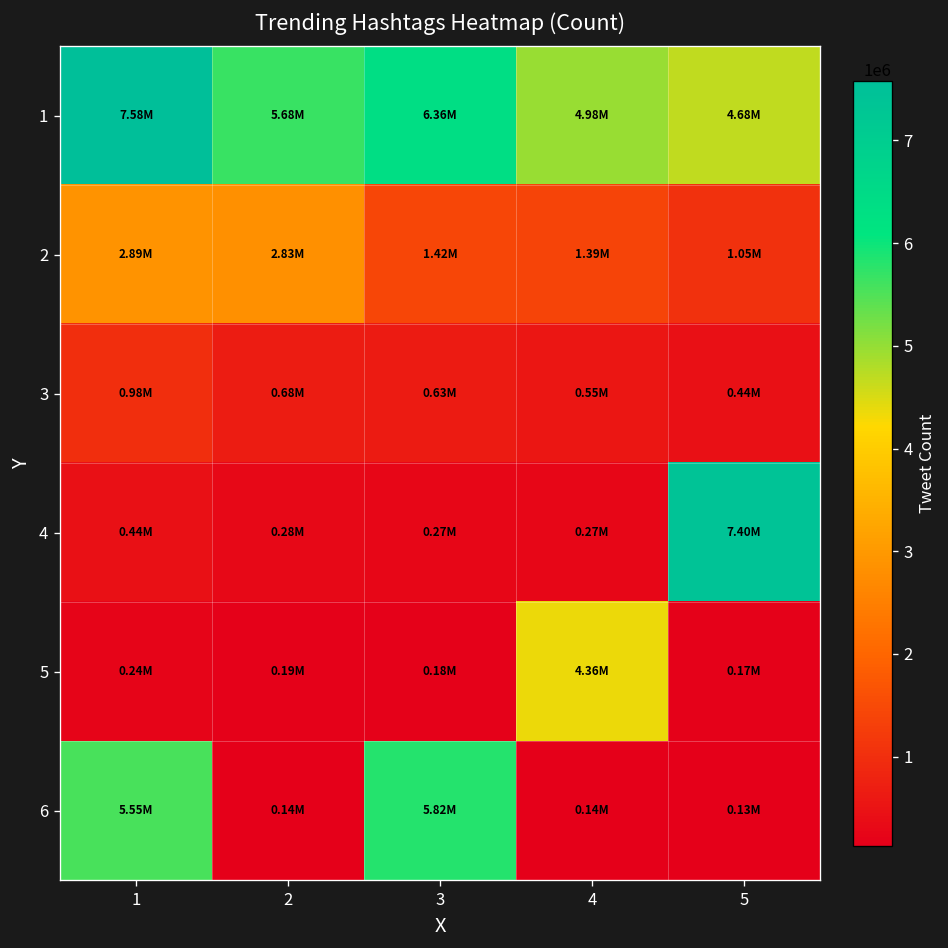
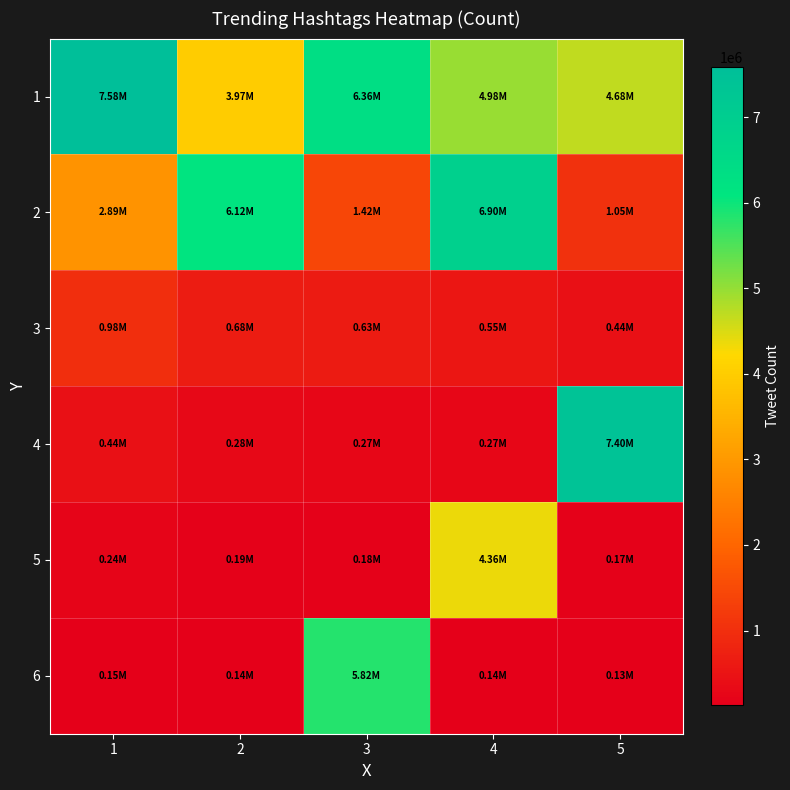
  {
    "1": {
      "1": "7.58M",
-     "2": "5.68M",
+     "2": "3.97M",
      "3": "6.36M",
      "4": "4.98M",
      "5": "4.68M"
    },
    "2": {
      "1": "2.89M",
-     "2": "2.83M",
+     "2": "6.12M",
      "3": "1.42M",
-     "4": "1.39M",
+     "4": "6.90M",
      "5": "1.05M"
    },
    "3": {
      "1": "0.98M",
      "2": "0.68M",
      "3": "0.63M",
      "4": "0.55M",
      "5": "0.44M"
    },
    "4": {
      "1": "0.44M",
      "2": "0.28M",
      "3": "0.27M",
      "4": "0.27M",
      "5": "7.40M"
    },
    "5": {
      "1": "0.24M",
      "2": "0.19M",
      "3": "0.18M",
      "4": "4.36M",
      "5": "0.17M"
    },
    "6": {
-     "1": "5.55M",
+     "1": "0.15M",
      "2": "0.14M",
      "3": "5.82M",
      "4": "0.14M",
      "5": "0.13M"
    }
  }
